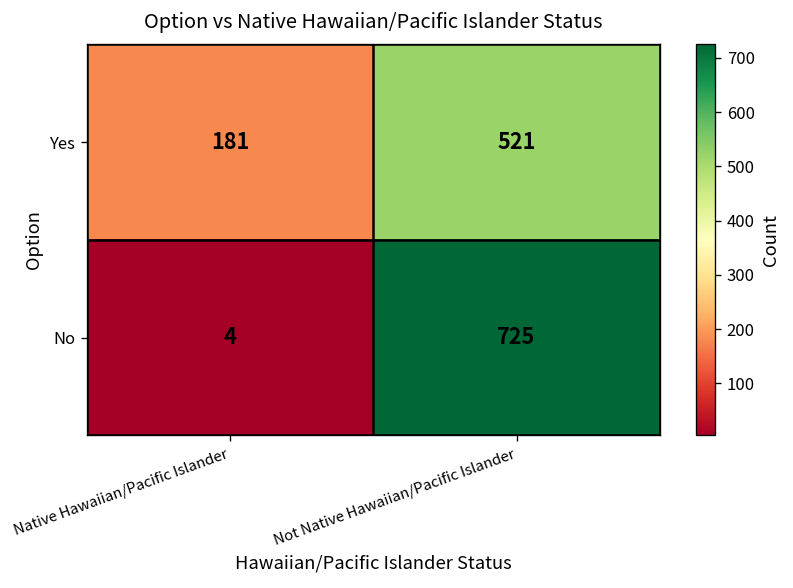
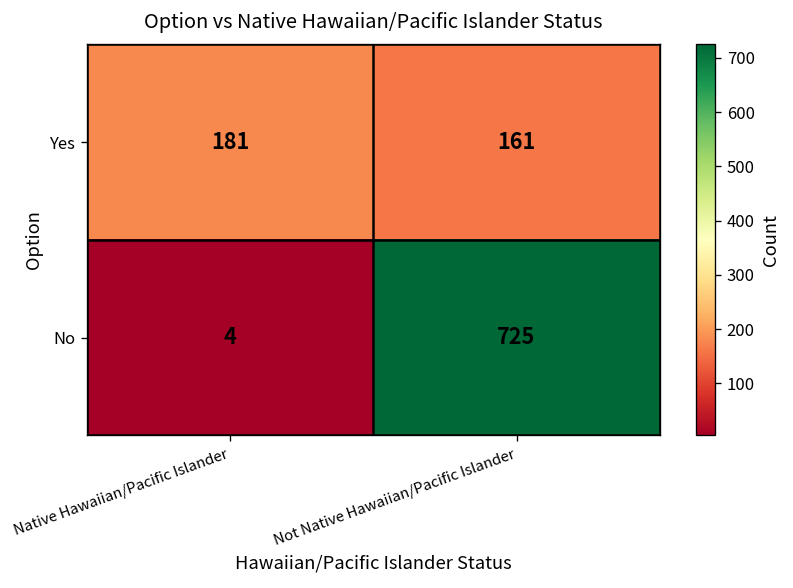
  {
    "Yes": {
      "Native Hawaiian/Pacific Islander": 181,
-     "Not Native Hawaiian/Pacific Islander": 521
+     "Not Native Hawaiian/Pacific Islander": 161
    },
    "No": {
      "Native Hawaiian/Pacific Islander": 4,
      "Not Native Hawaiian/Pacific Islander": 725
    }
  }
